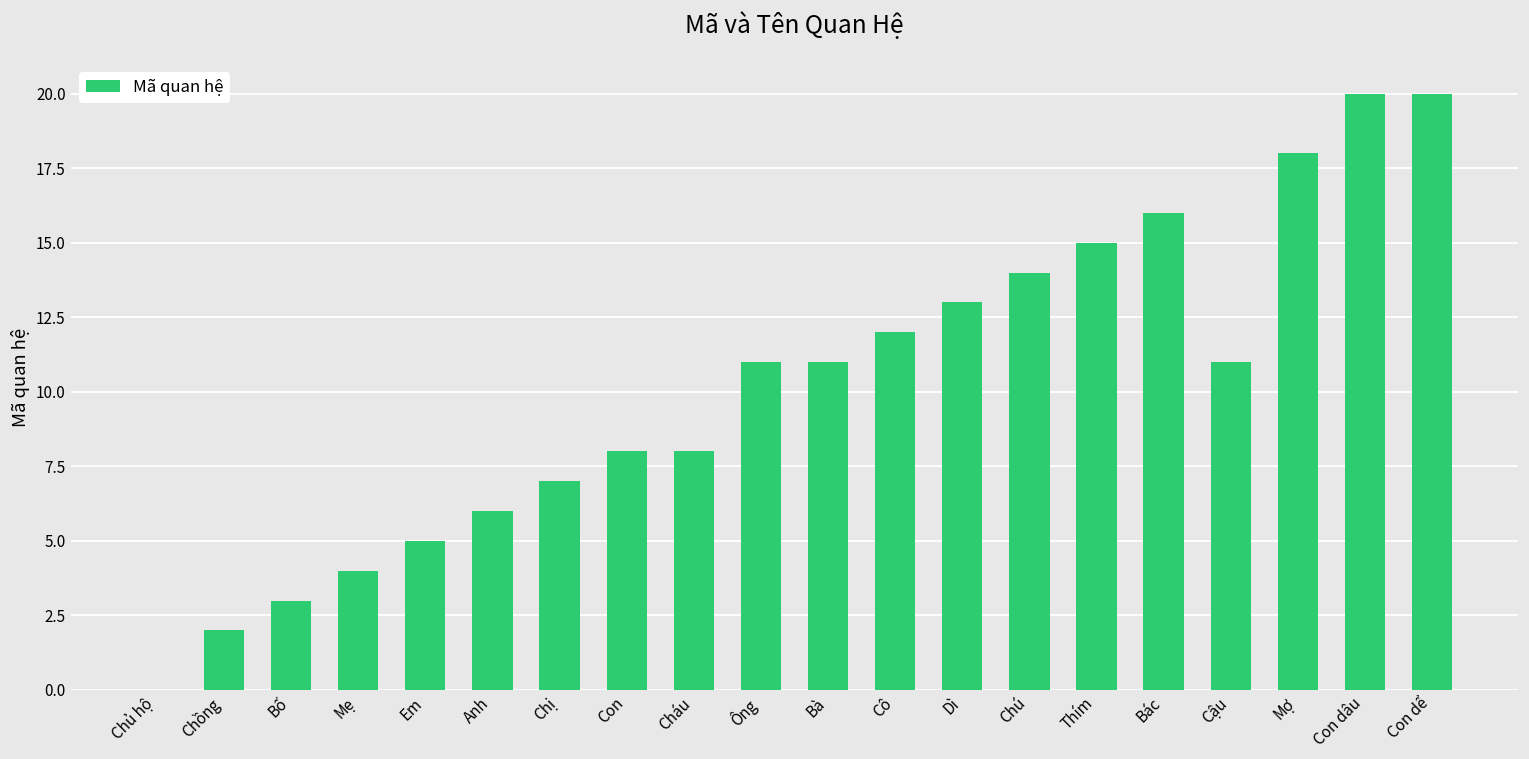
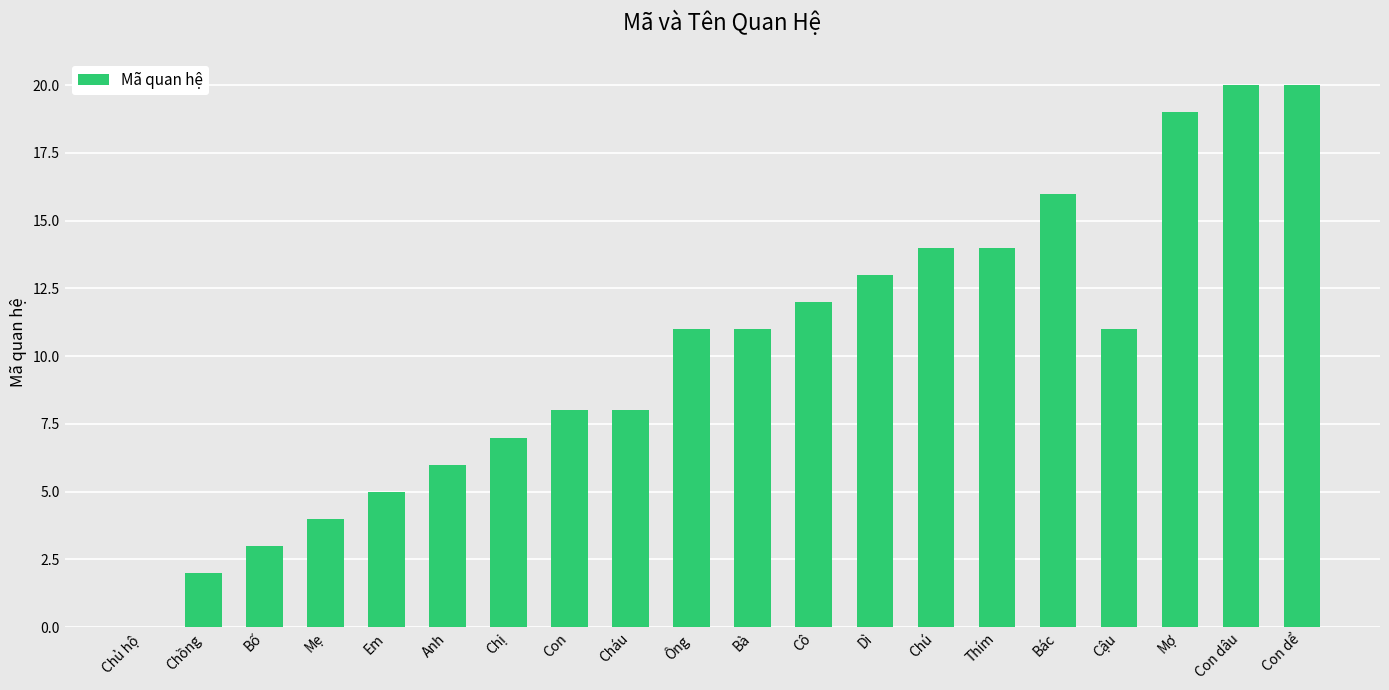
  {
    "Chủ hộ": 0,
    "Chồng": 2,
    "Bố": 3,
    "Mẹ": 4,
    "Em": 5,
    "Anh": 6,
    "Chị": 7,
    "Con": 8,
    "Cháu": 8,
    "Ông": 11,
    "Bà": 11,
    "Cô": 12,
    "Dì": 13,
    "Chú": 14,
-   "Thím": 15,
+   "Thím": 14,
    "Bác": 16,
    "Cậu": 11,
-   "Mợ": 18,
+   "Mợ": 19,
    "Con dâu": 20,
    "Con dể": 20
  }
